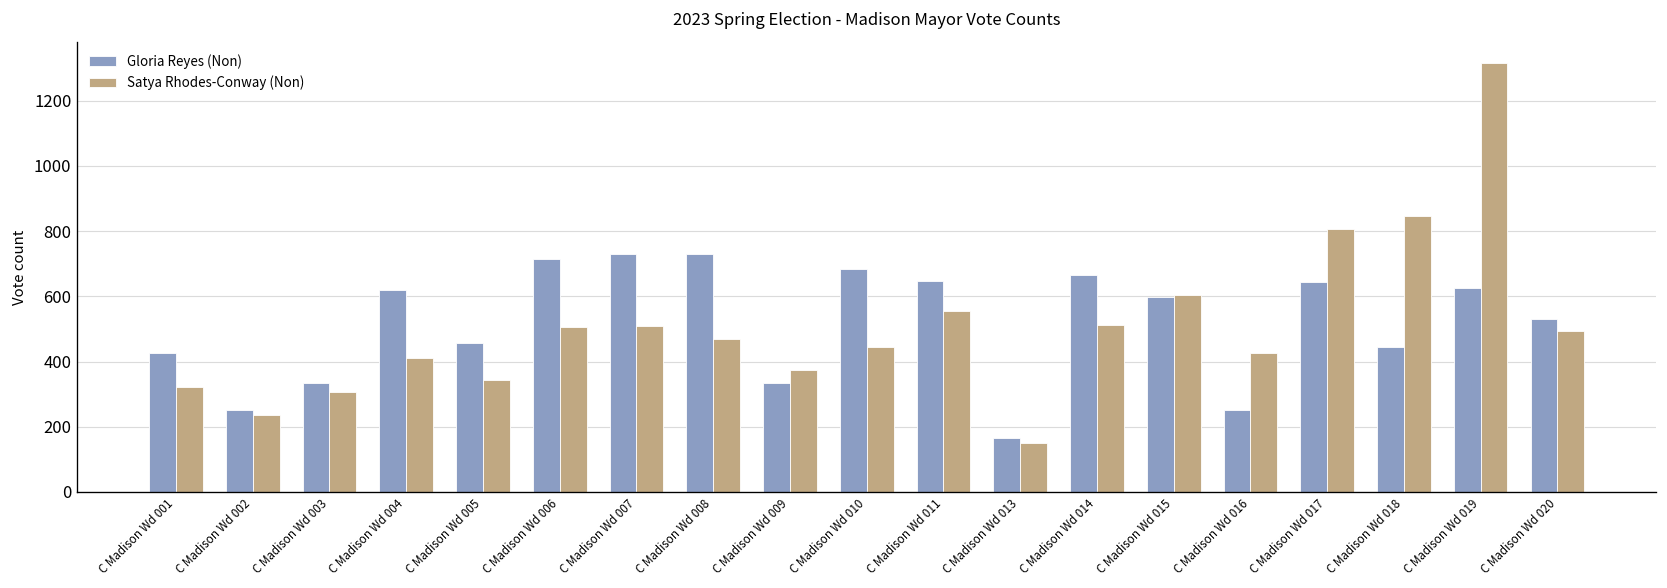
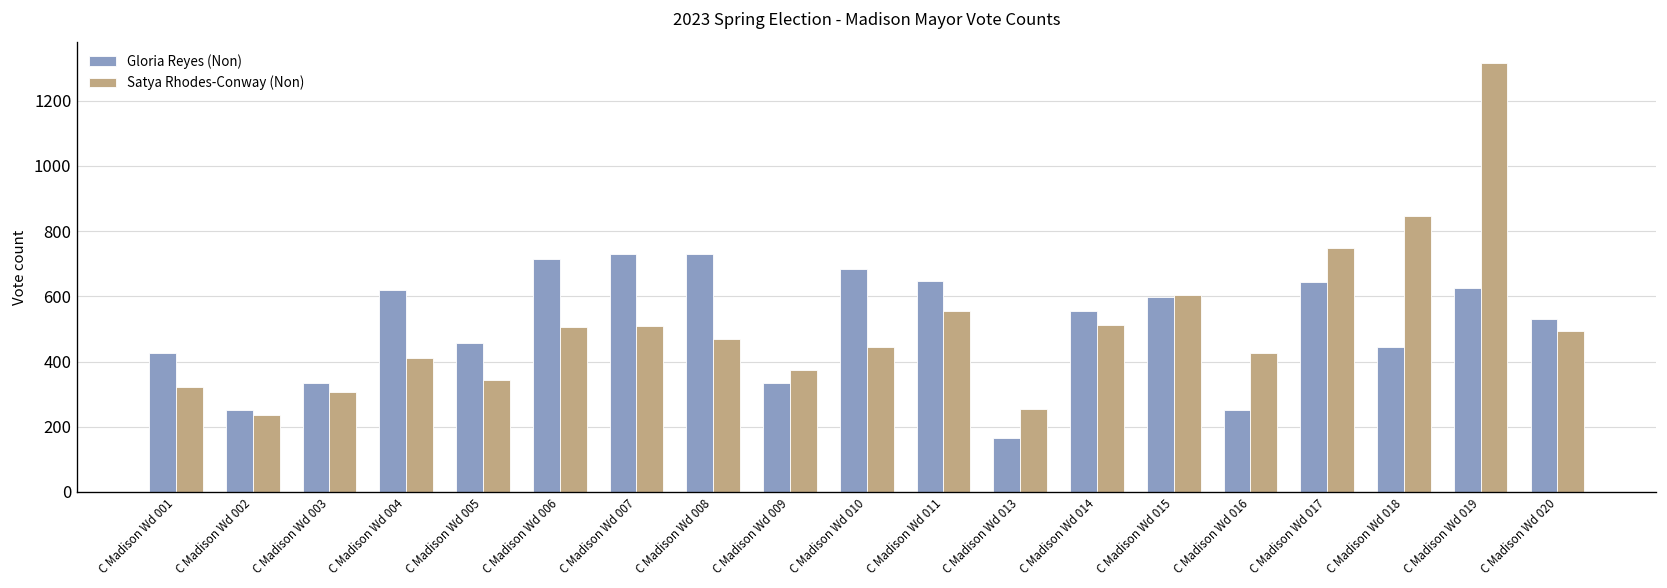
  {
    "Gloria Reyes (Non)": {
      "C Madison Wd 001": 430,
      "C Madison Wd 002": 250,
      "C Madison Wd 003": 340,
      "C Madison Wd 004": 620,
      "C Madison Wd 005": 460,
      "C Madison Wd 006": 720,
      "C Madison Wd 007": 730,
      "C Madison Wd 008": 730,
      "C Madison Wd 009": 330,
      "C Madison Wd 010": 680,
      "C Madison Wd 011": 650,
      "C Madison Wd 013": 170,
-     "C Madison Wd 014": 670,
+     "C Madison Wd 014": 560,
      "C Madison Wd 015": 600,
      "C Madison Wd 016": 250,
      "C Madison Wd 017": 640,
      "C Madison Wd 018": 450,
      "C Madison Wd 019": 630,
      "C Madison Wd 020": 530
    },
    "Satya Rhodes-Conway (Non)": {
      "C Madison Wd 001": 320,
      "C Madison Wd 002": 240,
      "C Madison Wd 003": 310,
      "C Madison Wd 004": 410,
      "C Madison Wd 005": 340,
      "C Madison Wd 006": 510,
      "C Madison Wd 007": 510,
      "C Madison Wd 008": 470,
      "C Madison Wd 009": 370,
      "C Madison Wd 010": 450,
      "C Madison Wd 011": 550,
-     "C Madison Wd 013": 150,
+     "C Madison Wd 013": 250,
      "C Madison Wd 014": 510,
      "C Madison Wd 015": 600,
      "C Madison Wd 016": 430,
-     "C Madison Wd 017": 810,
+     "C Madison Wd 017": 750,
      "C Madison Wd 018": 850,
      "C Madison Wd 019": 1320,
      "C Madison Wd 020": 500
    }
  }
